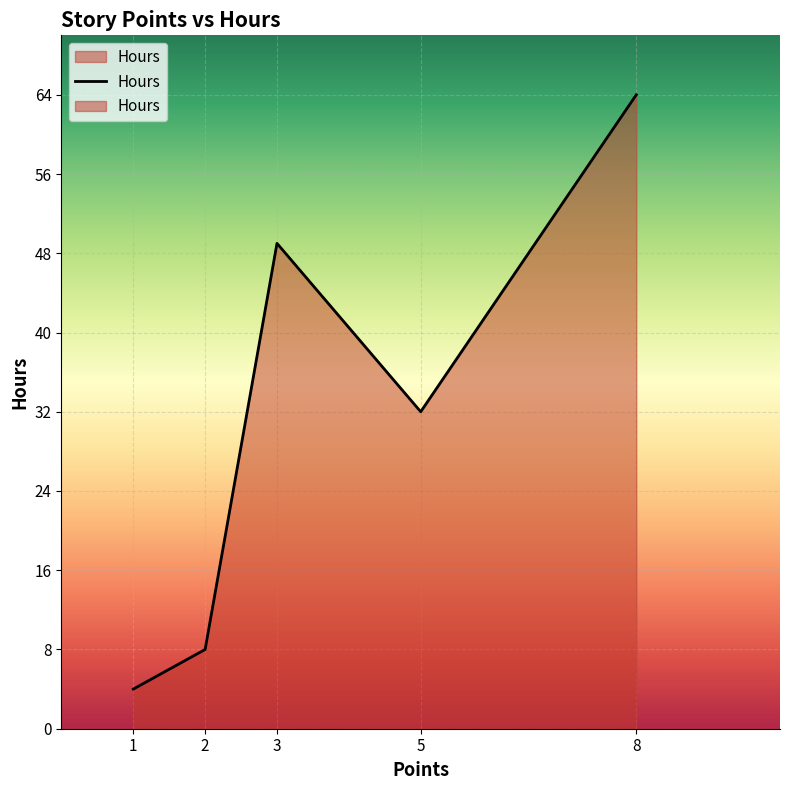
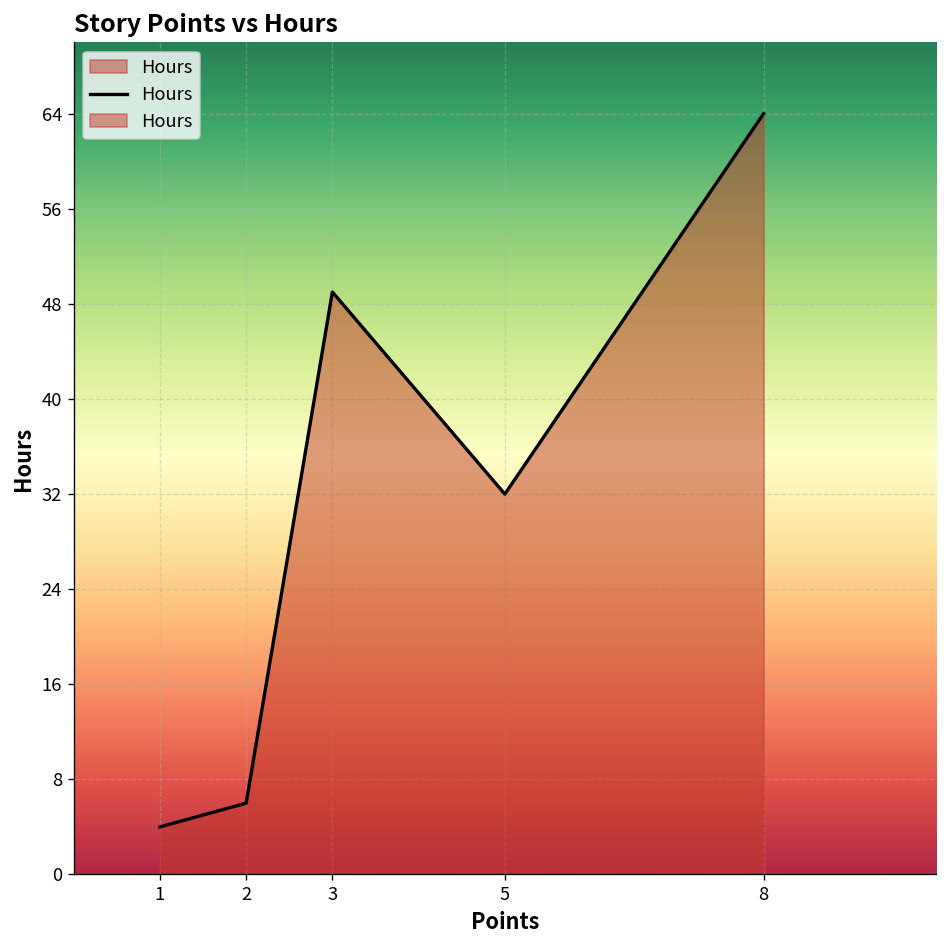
  {
    "1": 4,
-   "2": 8,
+   "2": 6,
    "3": 49,
    "5": 32,
    "8": 64
  }
